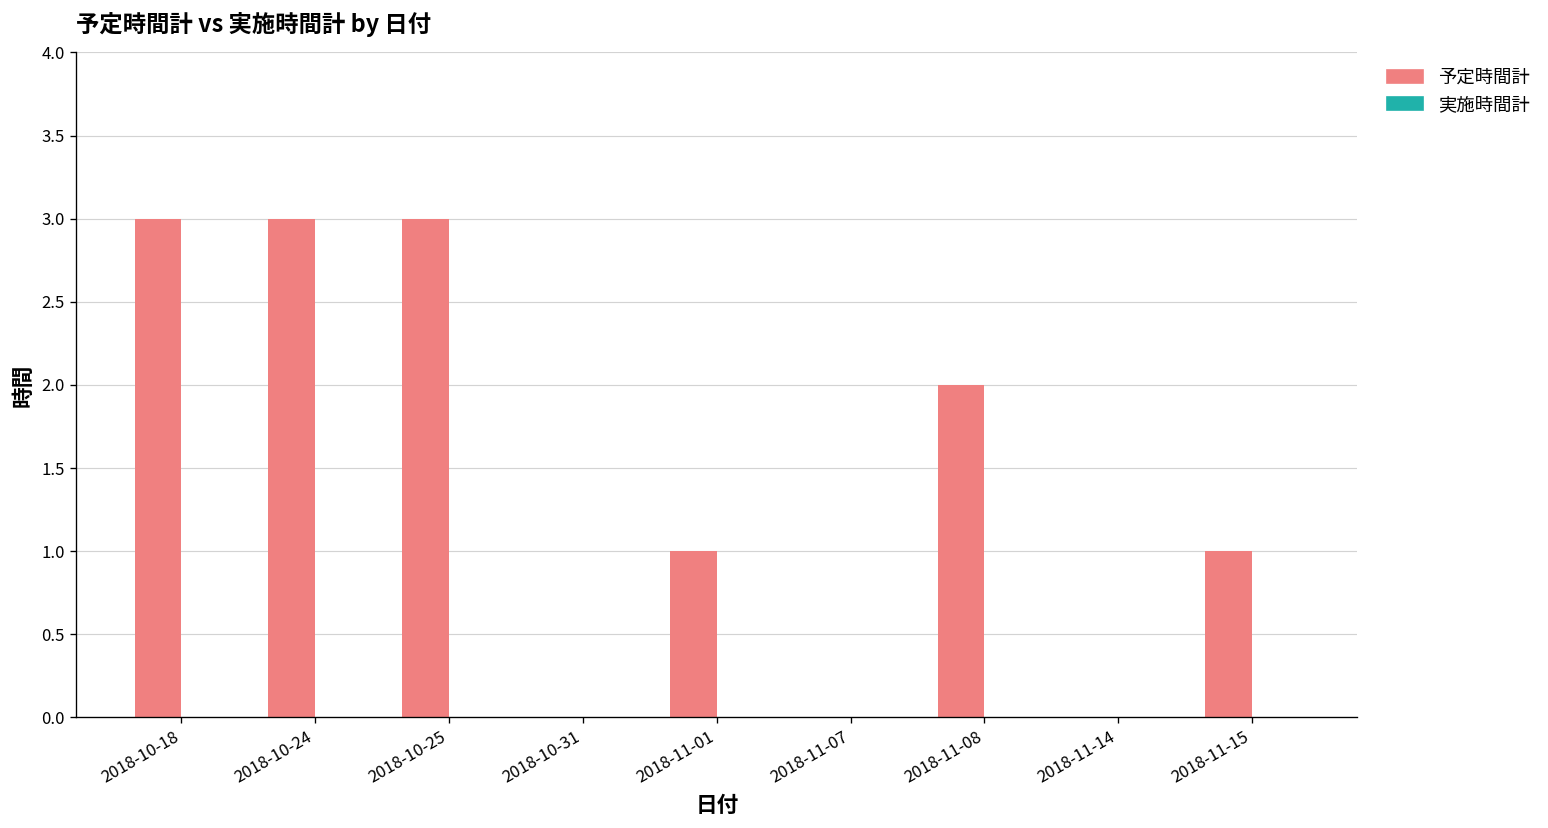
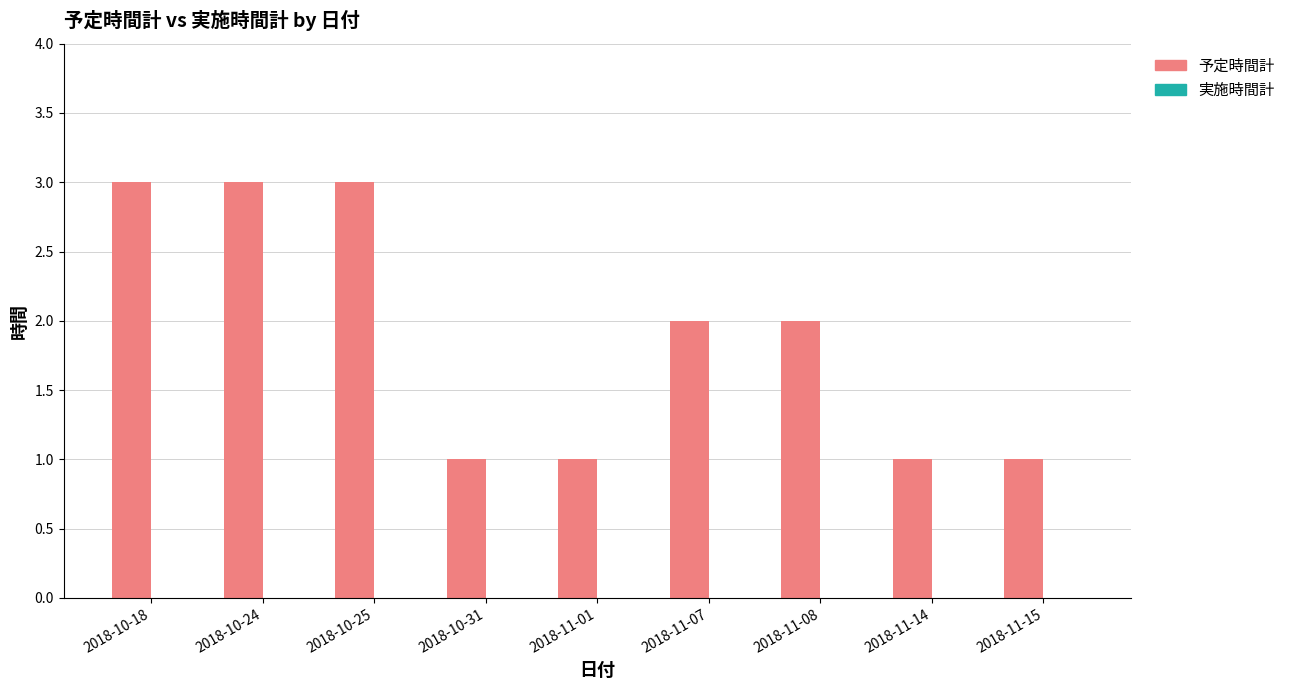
  {
    "予定時間計": {
      "2018-10-18": 3,
      "2018-10-24": 3,
      "2018-10-25": 3,
-     "2018-10-31": 0,
+     "2018-10-31": 1,
      "2018-11-01": 1,
-     "2018-11-07": 0,
+     "2018-11-07": 2,
      "2018-11-08": 2,
-     "2018-11-14": 0,
+     "2018-11-14": 1,
      "2018-11-15": 1
    },
    "実施時間計": {
      "2018-10-18": 0,
      "2018-10-24": 0,
      "2018-10-25": 0,
      "2018-10-31": 0,
      "2018-11-01": 0,
      "2018-11-07": 0,
      "2018-11-08": 0,
      "2018-11-14": 0,
      "2018-11-15": 0
    }
  }
